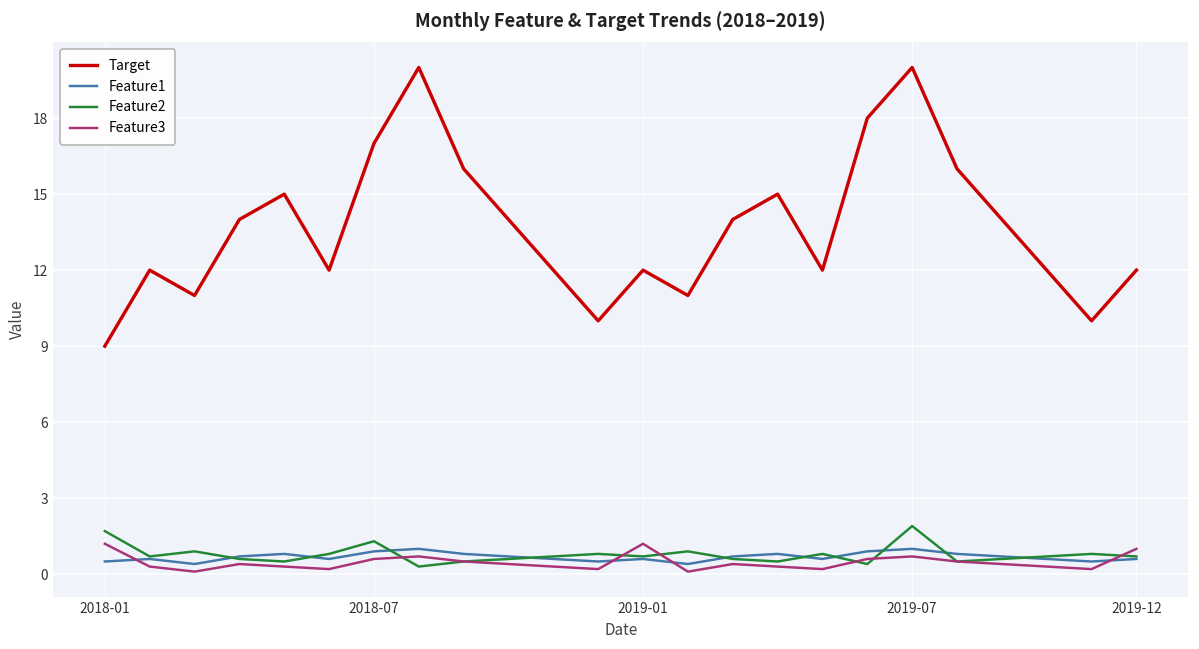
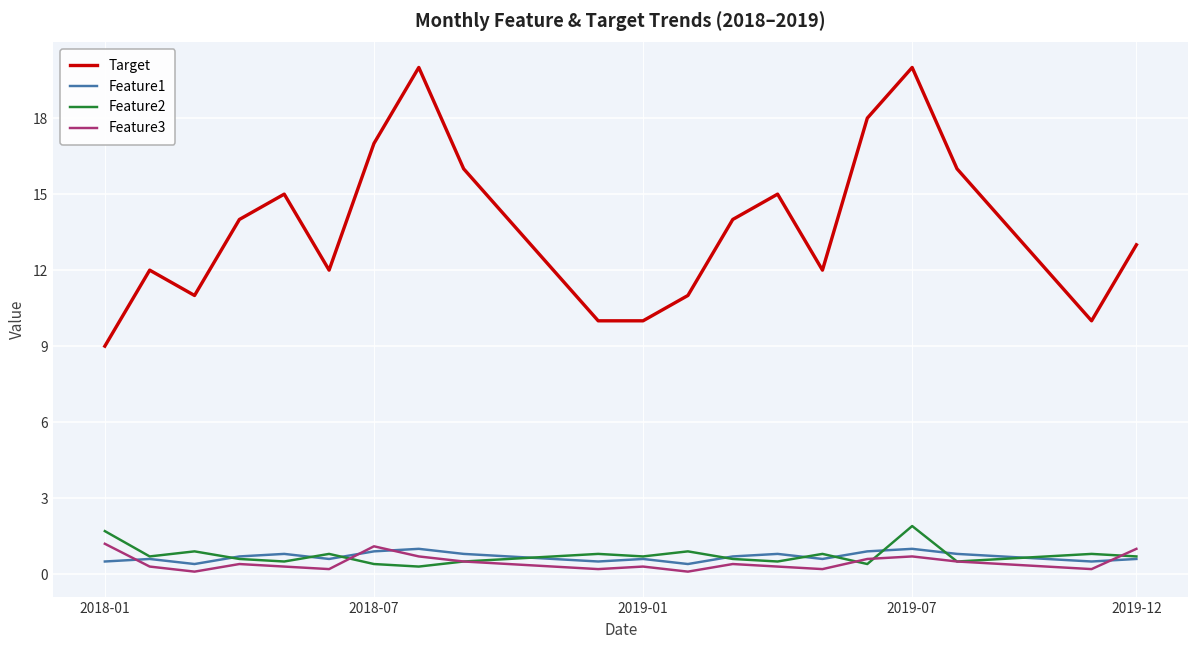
  {
    "Target": {
      "2018-01": 9,
      "2018-07": 17,
-     "2019-01": 12,
+     "2019-01": 10,
      "2019-07": 20,
-     "2019-12": 12
+     "2019-12": 13
    },
    "Feature1": {
      "2018-01": 0.5,
      "2018-07": 0.9,
      "2019-07": 1.0
    },
    "Feature2": {
      "2018-01": 1.7,
-     "2018-07": 1.3,
+     "2018-07": 0.4,
      "2019-07": 1.9
    },
    "Feature3": {
      "2018-01": 1.2,
-     "2018-07": 0.6,
-     "2019-01": 1.2,
+     "2018-07": 1.1,
+     "2019-01": 0.3,
      "2019-07": 0.7,
      "2019-12": 1.0
    }
  }
